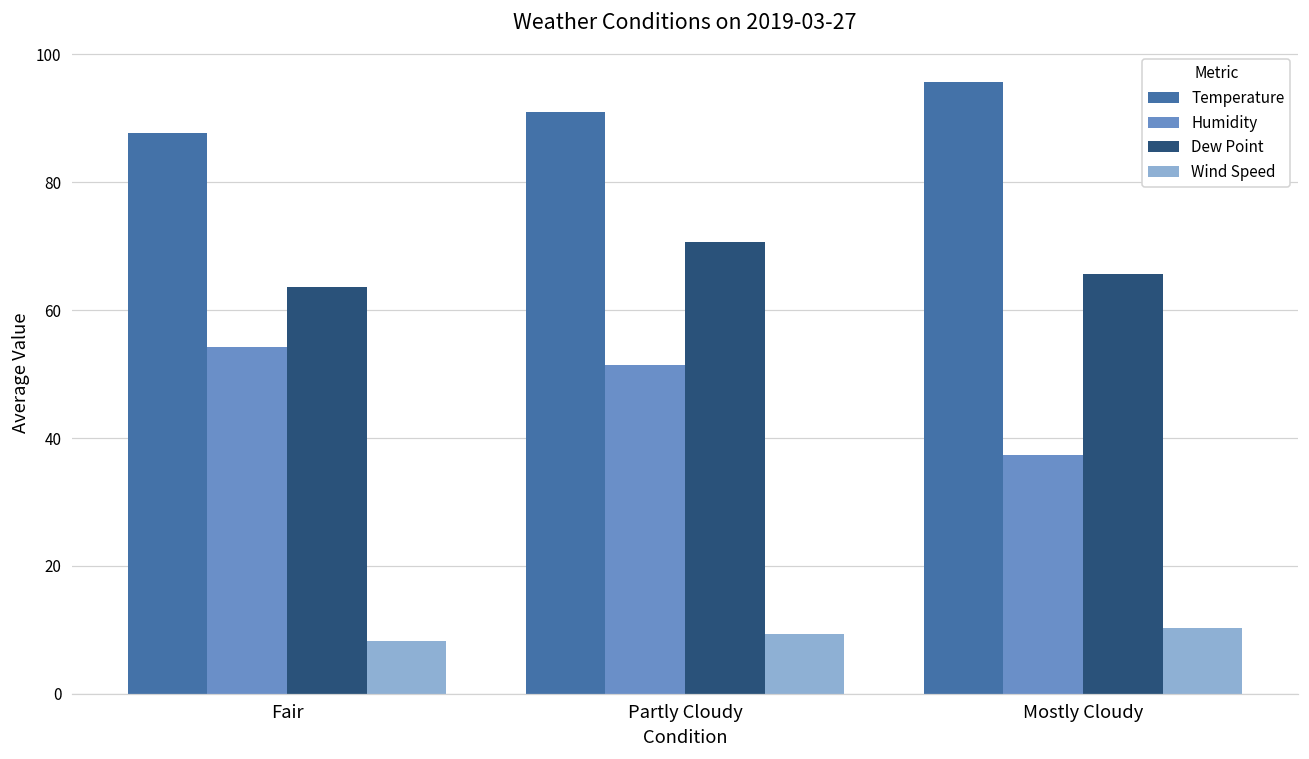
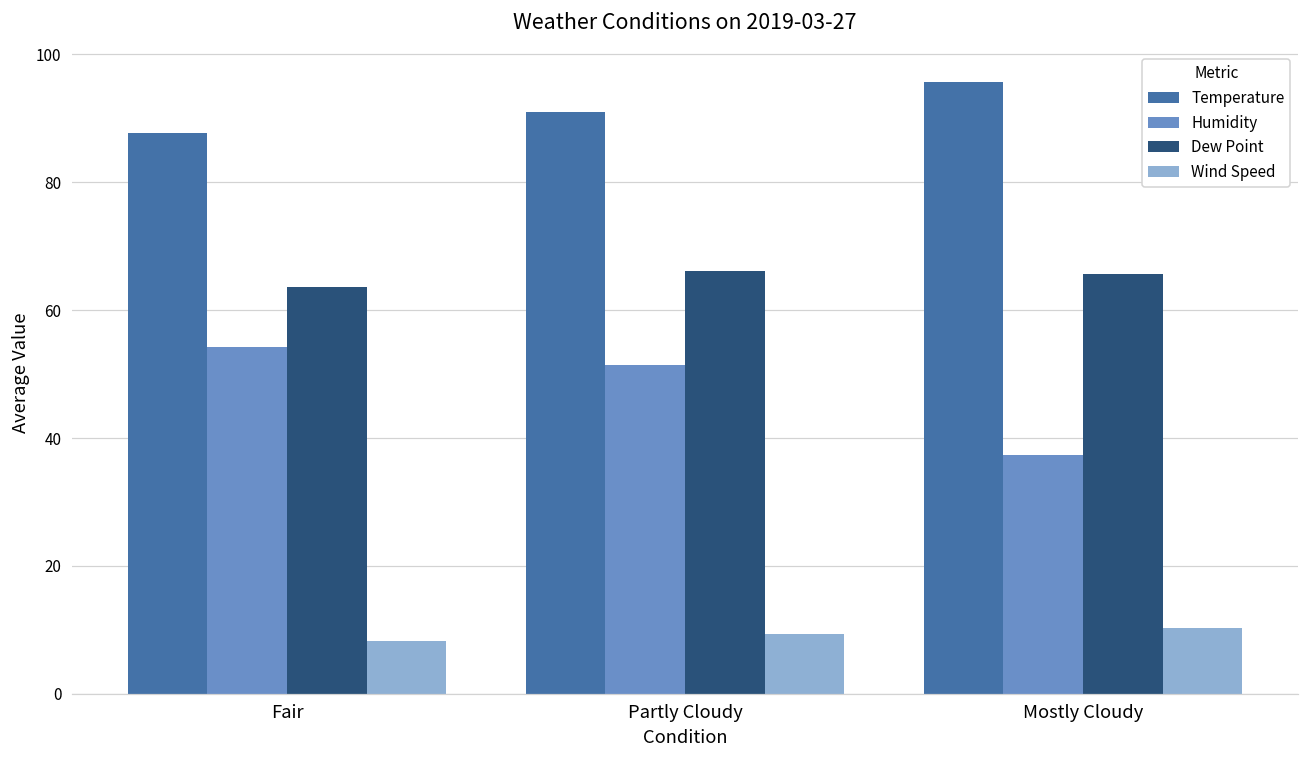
  {
    "Dew Point": {
      "Fair": 64,
-     "Partly Cloudy": 71,
+     "Partly Cloudy": 66,
      "Mostly Cloudy": 66
    }
  }
